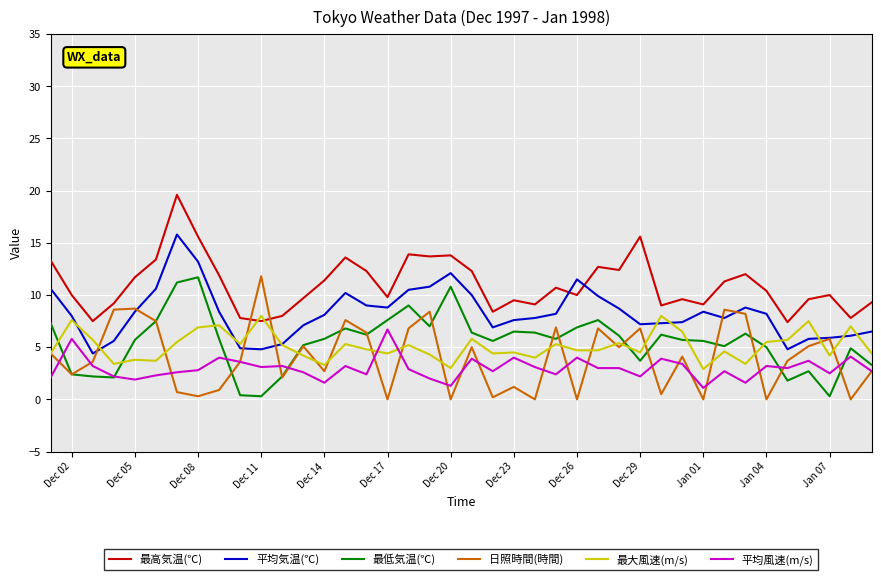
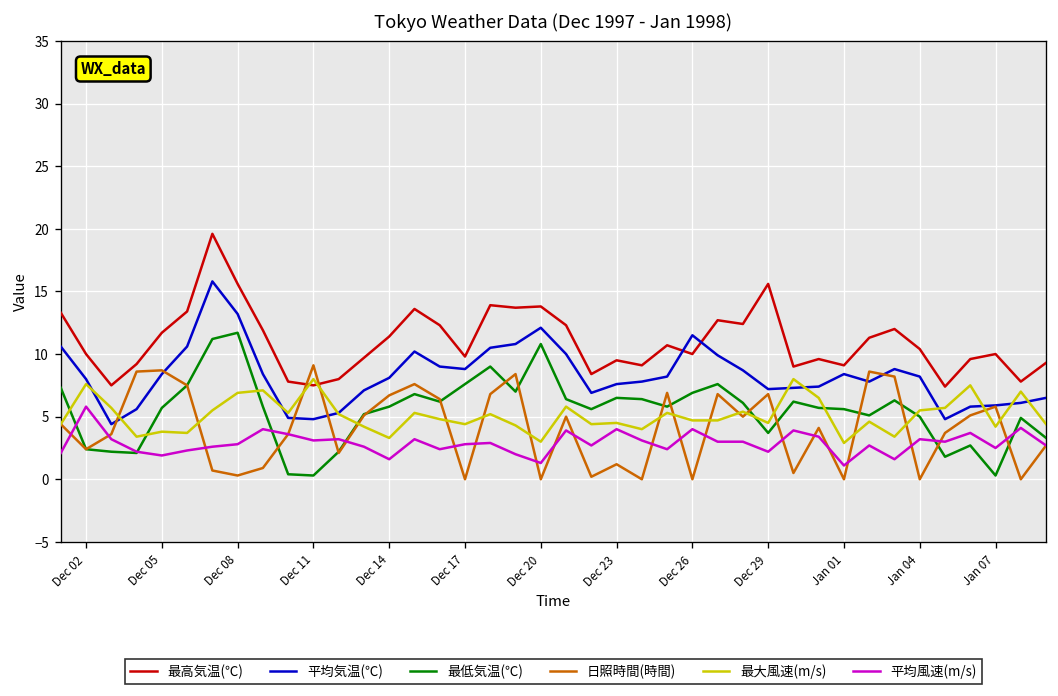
  {
    "最高気温(℃)": {
      "Dec 02": 10.0,
      "Dec 05": 11.7,
      "Dec 08": 15.6,
      "Dec 11": 7.5,
      "Dec 14": 11.4,
      "Dec 17": 9.8,
      "Dec 20": 13.8,
      "Dec 23": 9.5,
      "Dec 26": 10.0,
      "Dec 29": 15.6,
      "Jan 01": 9.1,
      "Jan 04": 10.4,
      "Jan 07": 10.0
    },
    "平均気温(℃)": {
      "Dec 02": 8.0,
      "Dec 05": 8.4,
      "Dec 08": 13.2,
      "Dec 11": 4.8,
      "Dec 14": 8.1,
      "Dec 17": 8.8,
      "Dec 20": 12.1,
      "Dec 23": 7.6,
      "Dec 26": 11.5,
      "Dec 29": 7.2,
      "Jan 01": 8.4,
      "Jan 04": 8.2
    },
    "最低気温(℃)": {
      "Dec 05": 5.7,
      "Dec 08": 11.7,
      "Dec 11": 0.3,
      "Dec 14": 5.8,
      "Dec 17": 7.6,
      "Dec 20": 10.8,
      "Dec 23": 6.5,
      "Dec 26": 6.9,
      "Dec 29": 3.7,
      "Jan 01": 5.6,
      "Jan 04": 5.0,
      "Jan 07": 0.3
    },
    "日照時間(時間)": {
      "Dec 05": 8.7,
      "Dec 08": 0.3,
-     "Dec 11": 11.8,
-     "Dec 14": 2.7,
+     "Dec 11": 9.1,
+     "Dec 14": 6.7,
      "Dec 17": 0.0,
      "Dec 20": 0.0,
      "Dec 23": 1.2,
      "Dec 26": 0.0,
      "Dec 29": 6.8,
      "Jan 01": 0.0,
      "Jan 04": 0.0
    },
    "最大風速(m/s)": {
      "Dec 02": 7.6,
      "Dec 05": 3.8,
      "Dec 08": 6.9,
      "Dec 11": 8.0,
      "Dec 14": 3.3,
      "Dec 17": 4.4,
      "Dec 20": 3.0,
      "Dec 23": 4.5,
      "Dec 26": 4.7,
      "Dec 29": 4.5,
      "Jan 01": 2.9,
      "Jan 04": 5.5,
      "Jan 07": 4.2
    },
    "平均風速(m/s)": {
      "Dec 02": 5.8,
      "Dec 05": 1.9,
      "Dec 08": 2.8,
      "Dec 11": 3.1,
      "Dec 14": 1.6,
-     "Dec 17": 6.7,
+     "Dec 17": 2.8,
      "Dec 20": 1.3,
      "Dec 23": 4.0,
      "Dec 26": 4.0,
      "Dec 29": 2.2,
      "Jan 01": 1.1,
      "Jan 04": 3.2,
      "Jan 07": 2.5
    }
  }
